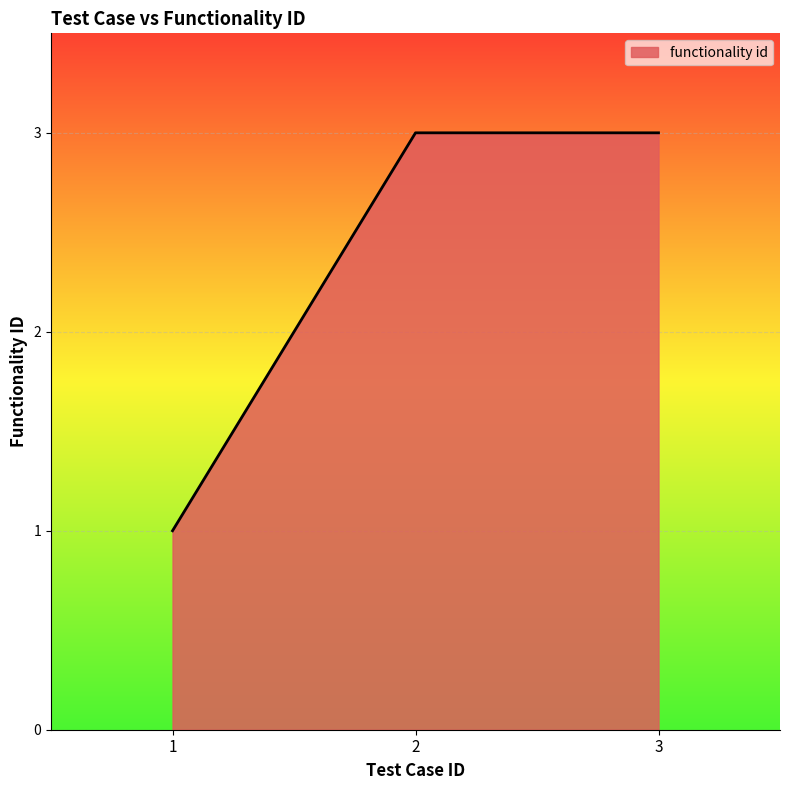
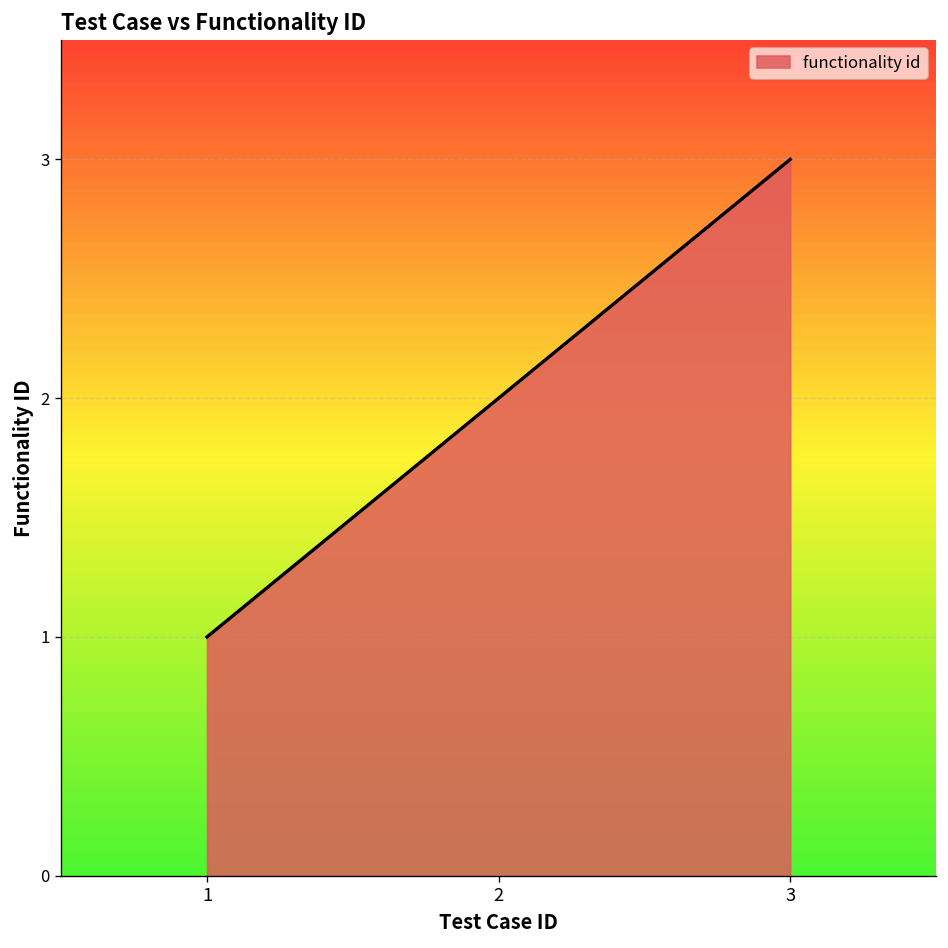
  {
    "1": 1,
-   "2": 3,
+   "2": 2,
    "3": 3
  }
